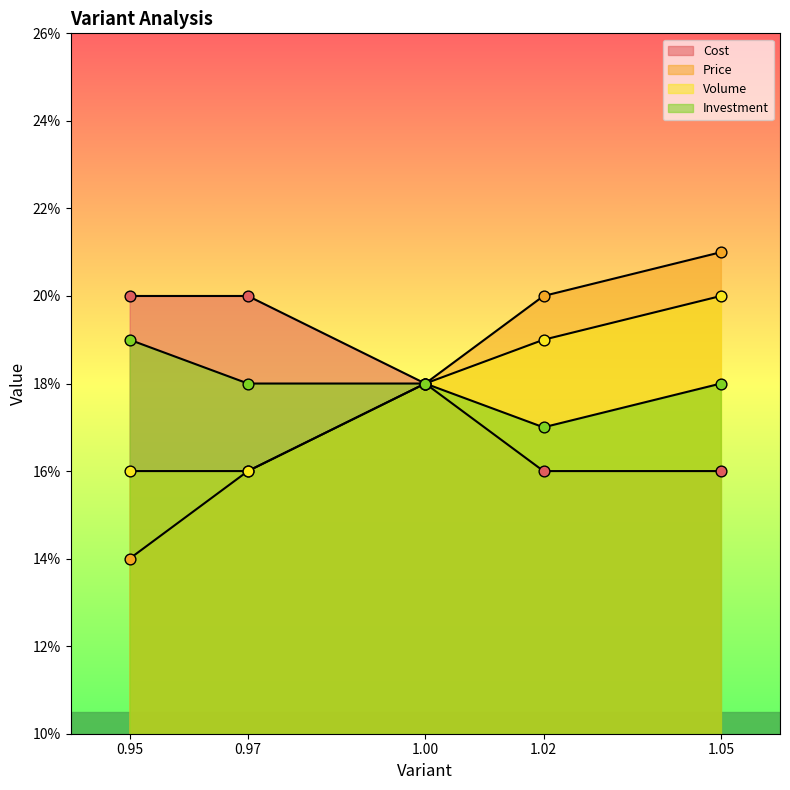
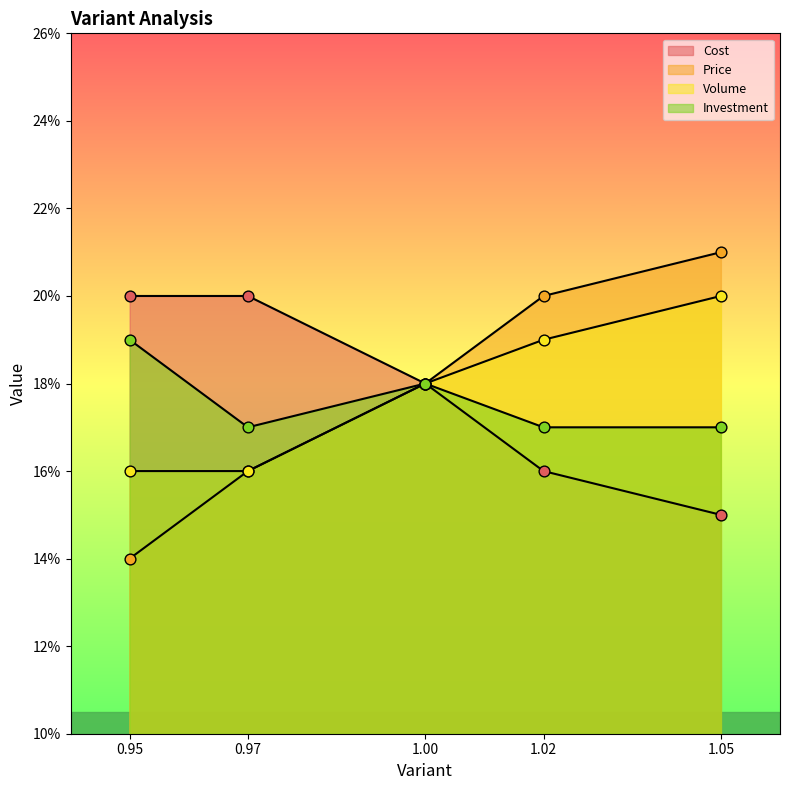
  {
    "Cost": {
      "0.95": "20.0%",
      "0.97": "20.0%",
      "1.02": "16.0%",
-     "1.05": "16.0%"
+     "1.05": "15.0%"
    },
    "Investment": {
      "0.95": "19.0%",
-     "0.97": "18.0%",
+     "0.97": "17.0%",
      "1.02": "17.0%",
-     "1.05": "18.0%"
+     "1.05": "17.0%"
    }
  }
